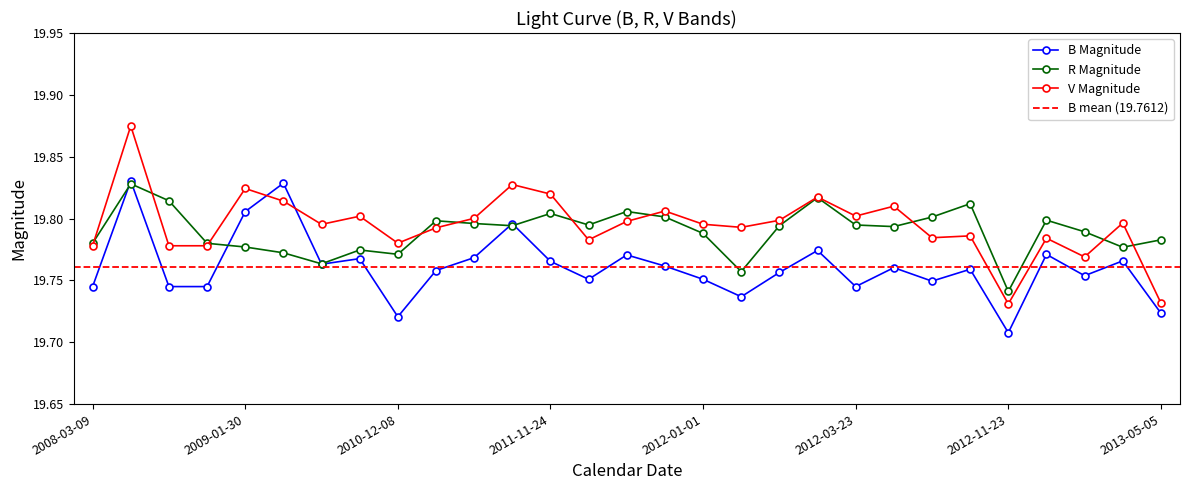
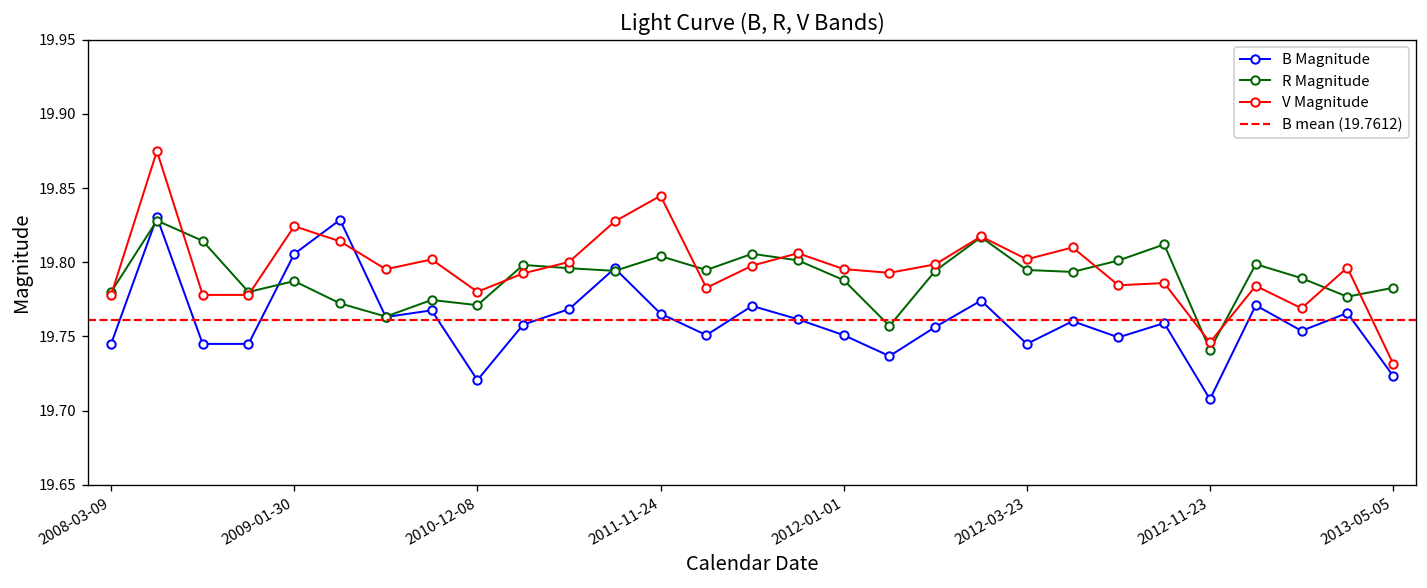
  {
    "B Magnitude": {
      "2008-03-09": 19.745,
      "2009-01-30": 19.806,
      "2010-12-08": 19.721,
      "2011-11-24": 19.765,
      "2012-01-01": 19.751,
      "2012-03-23": 19.745,
      "2012-11-23": 19.708,
      "2013-05-05": 19.724
    },
    "R Magnitude": {
-     "2009-01-30": 19.777,
+     "2009-01-30": 19.787,
      "2010-12-08": 19.771,
      "2011-11-24": 19.804,
      "2012-01-01": 19.788,
      "2012-03-23": 19.795,
      "2012-11-23": 19.741,
      "2013-05-05": 19.783
    },
    "V Magnitude": {
      "2009-01-30": 19.824,
      "2010-12-08": 19.780,
-     "2011-11-24": 19.820,
+     "2011-11-24": 19.845,
      "2012-01-01": 19.795,
      "2012-03-23": 19.802,
-     "2012-11-23": 19.731,
+     "2012-11-23": 19.746,
      "2013-05-05": 19.732
    }
  }
